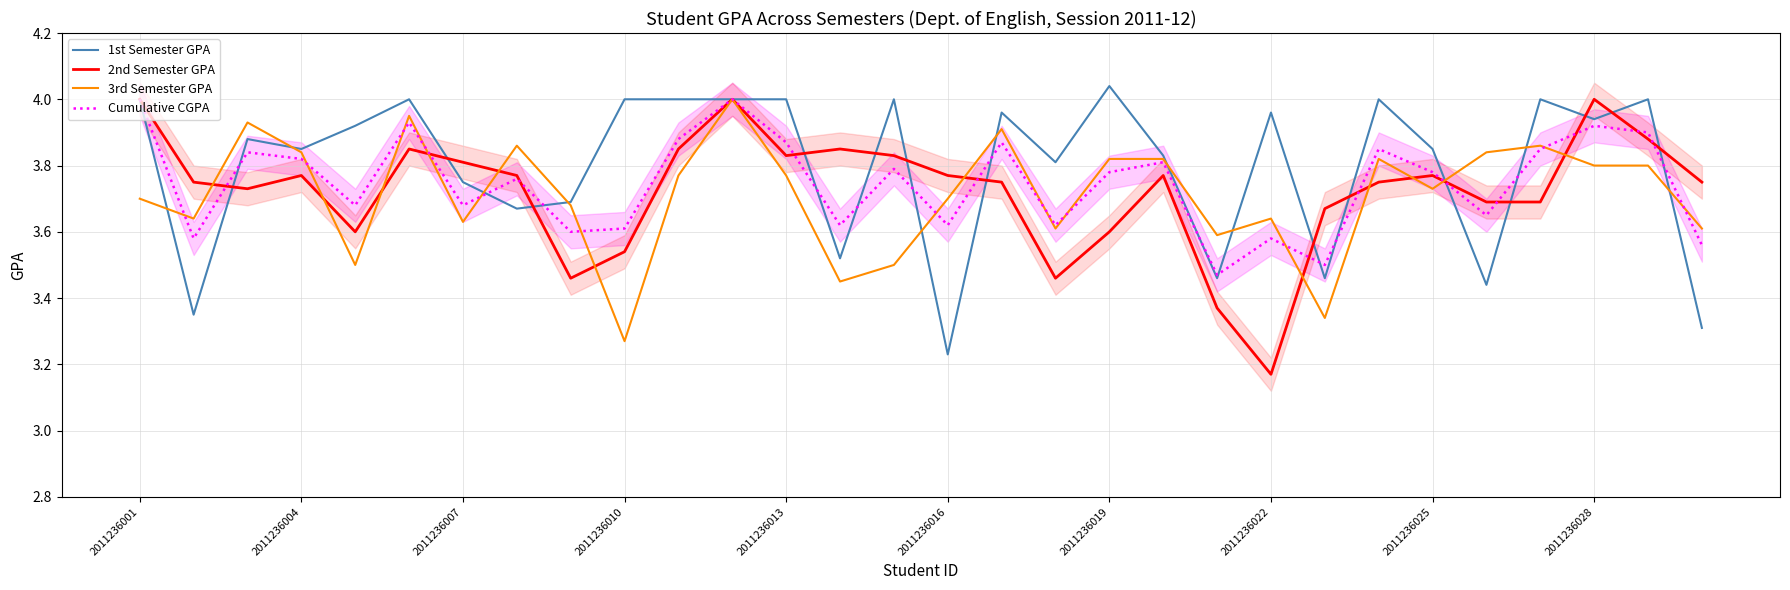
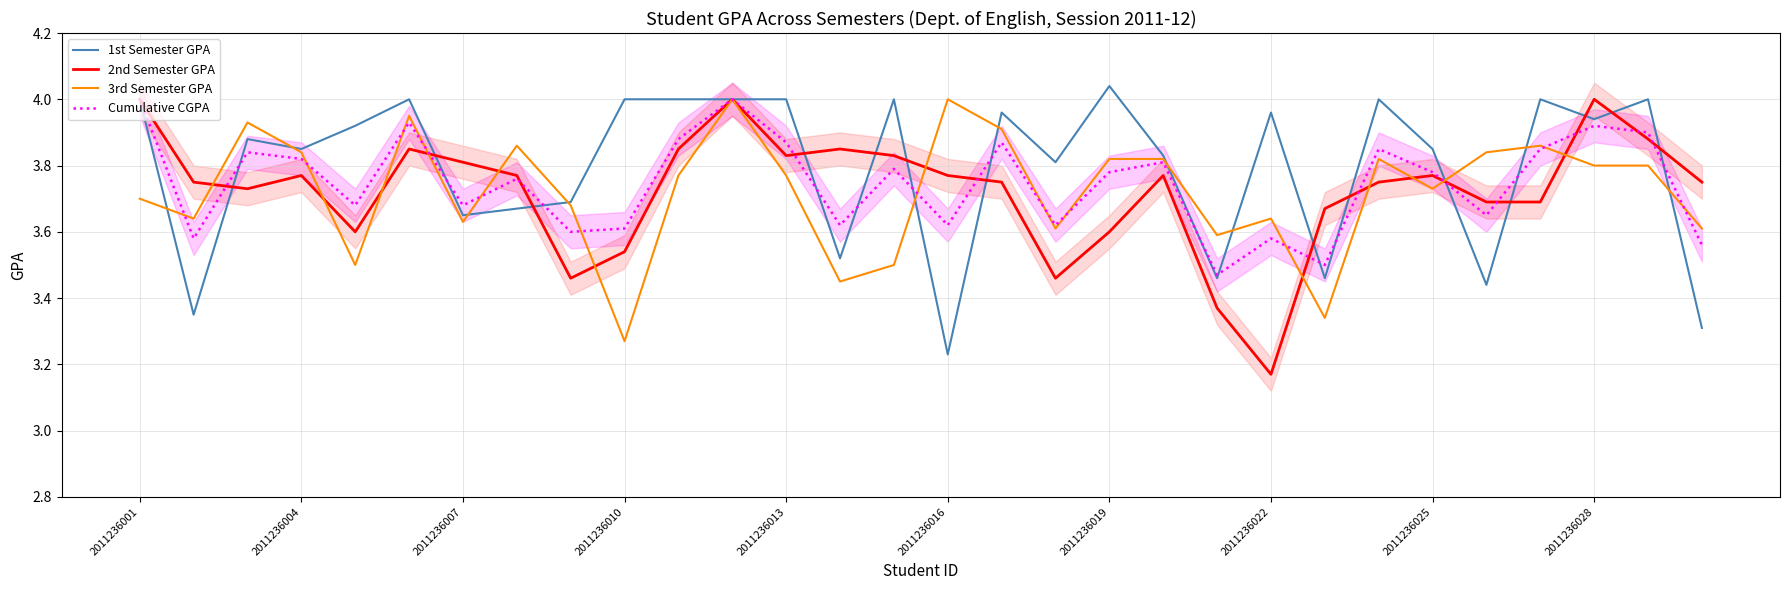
  {
    "1st Semester GPA": {
      "2011236004": 3.85,
-     "2011236007": 3.75,
+     "2011236007": 3.65,
      "2011236010": 4.00,
      "2011236013": 4.00,
      "2011236016": 3.23,
      "2011236019": 4.04,
      "2011236022": 3.96,
      "2011236025": 3.85,
      "2011236028": 3.94
    },
    "3rd Semester GPA": {
      "2011236001": 3.7,
      "2011236004": 3.84,
      "2011236007": 3.63,
      "2011236010": 3.27,
      "2011236013": 3.77,
-     "2011236016": 3.7,
+     "2011236016": 4.0,
      "2011236019": 3.82,
      "2011236022": 3.64,
      "2011236025": 3.73,
      "2011236028": 3.8
    }
  }
